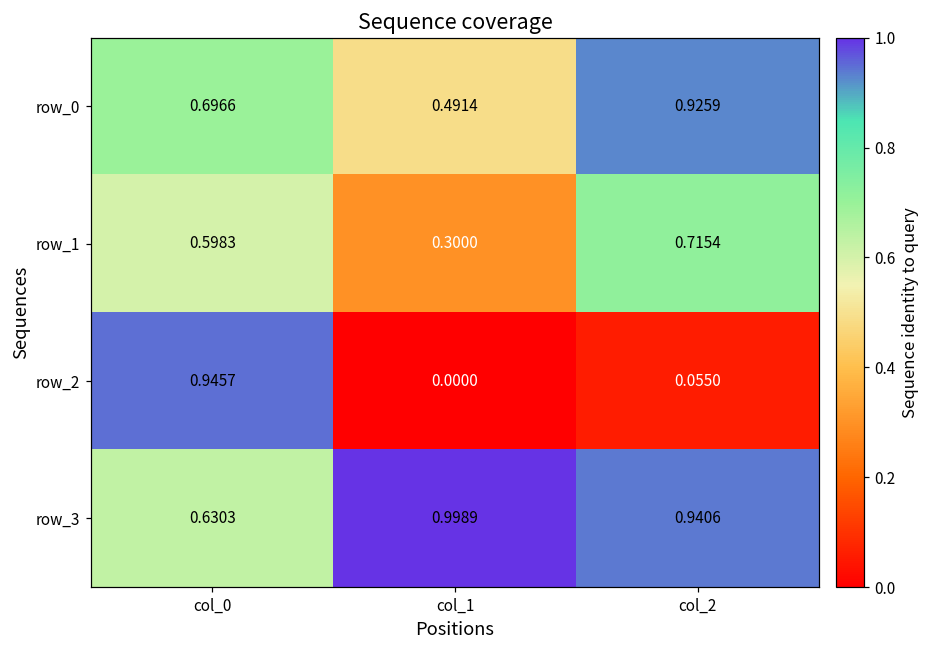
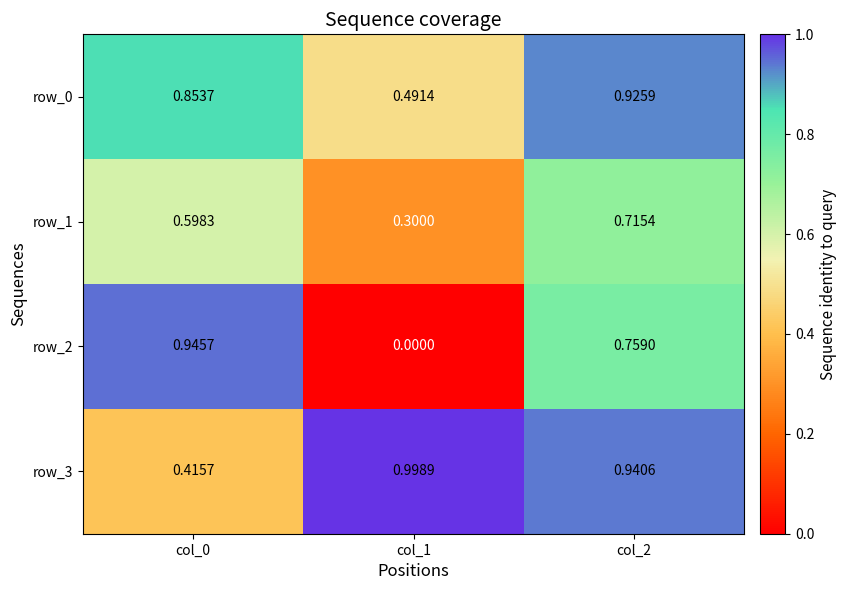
  {
    "row_0": {
-     "col_0": 0.6966,
+     "col_0": 0.8537,
      "col_1": 0.4914,
      "col_2": 0.9259
    },
    "row_1": {
      "col_0": 0.5983,
      "col_1": 0.3000,
      "col_2": 0.7154
    },
    "row_2": {
      "col_0": 0.9457,
      "col_1": 0.0000,
-     "col_2": 0.0550
+     "col_2": 0.7590
    },
    "row_3": {
-     "col_0": 0.6303,
+     "col_0": 0.4157,
      "col_1": 0.9989,
      "col_2": 0.9406
    }
  }
